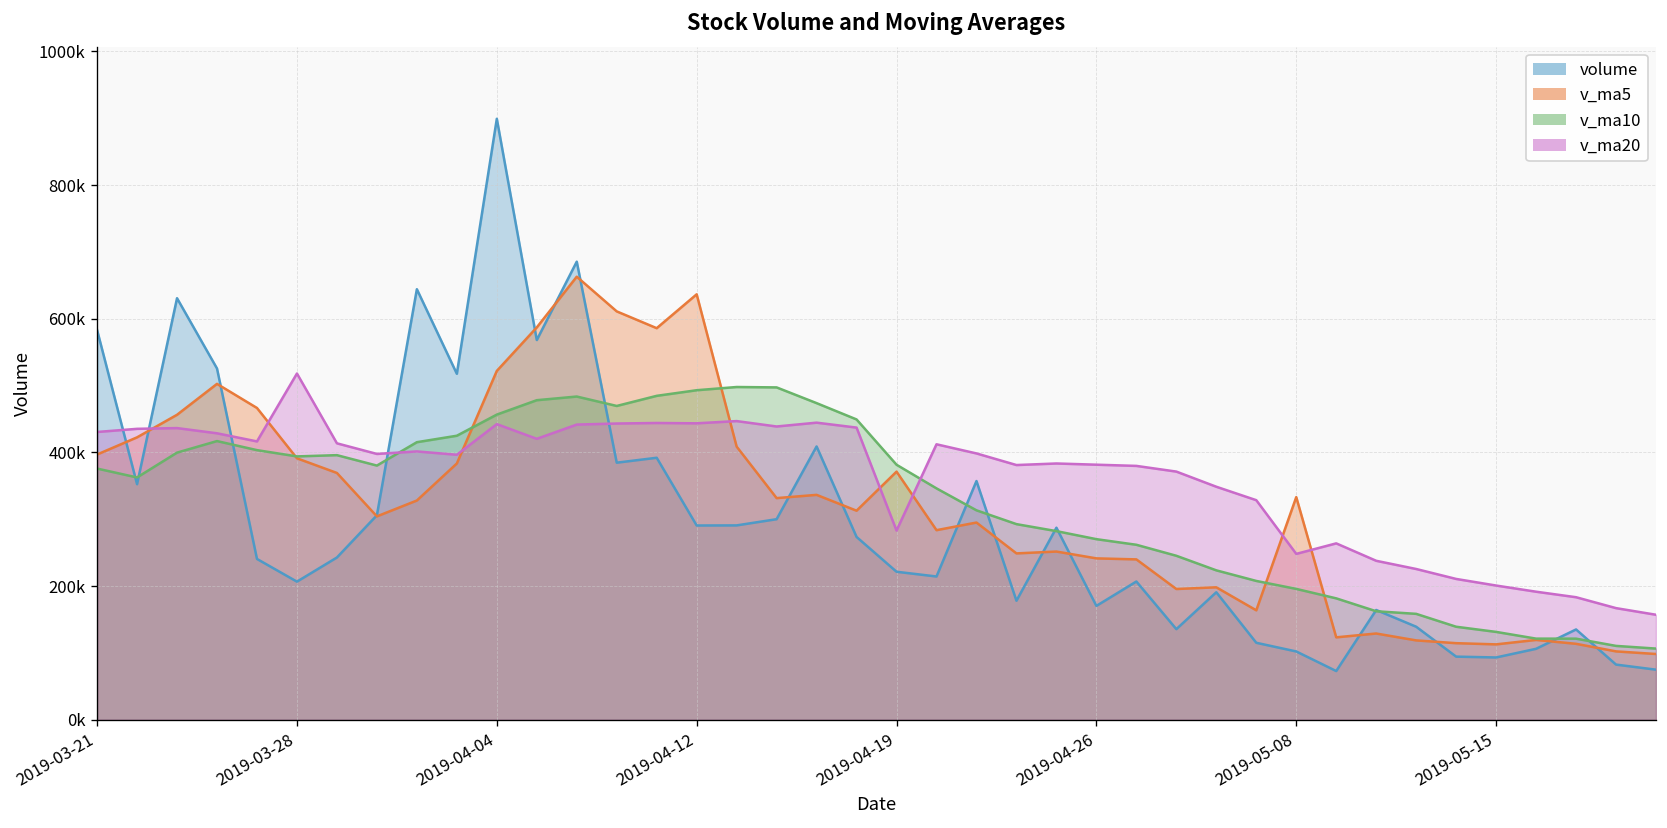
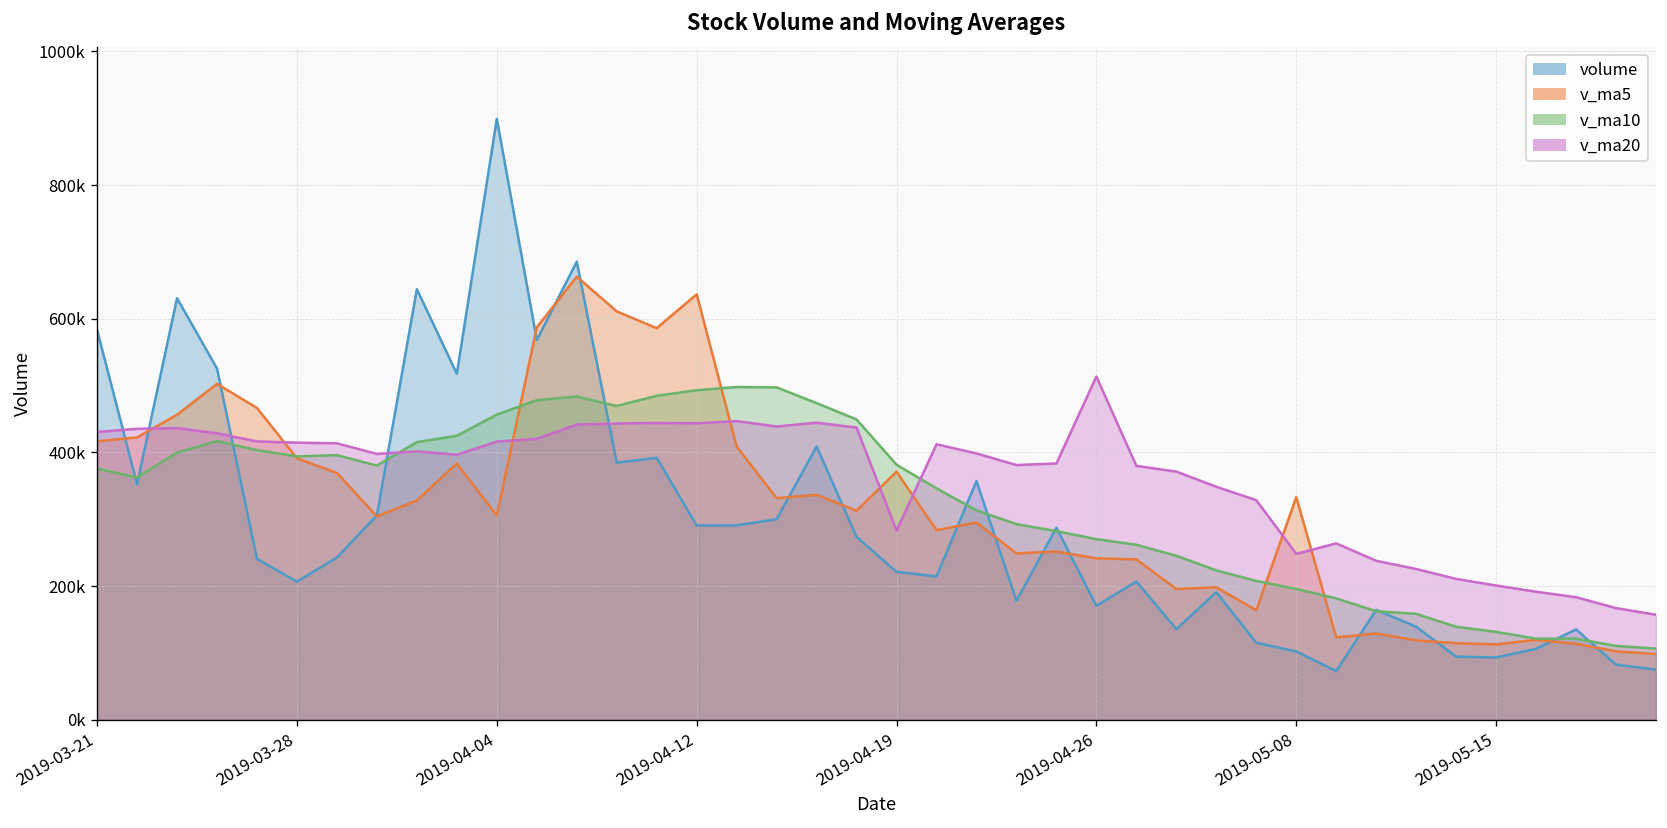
  {
    "v_ma5": {
-     "2019-03-21": 400000,
-     "2019-04-04": 520000,
+     "2019-03-21": 420000,
+     "2019-04-04": 310000,
      "2019-04-12": 640000,
      "2019-04-19": 370000,
      "2019-04-26": 240000,
      "2019-05-08": 330000,
      "2019-05-15": 110000
    },
    "v_ma20": {
      "2019-03-21": 430000,
-     "2019-03-28": 520000,
-     "2019-04-04": 440000,
+     "2019-03-28": 410000,
+     "2019-04-04": 420000,
      "2019-04-12": 440000,
      "2019-04-19": 280000,
-     "2019-04-26": 380000,
+     "2019-04-26": 510000,
      "2019-05-08": 250000,
      "2019-05-15": 200000
    }
  }
